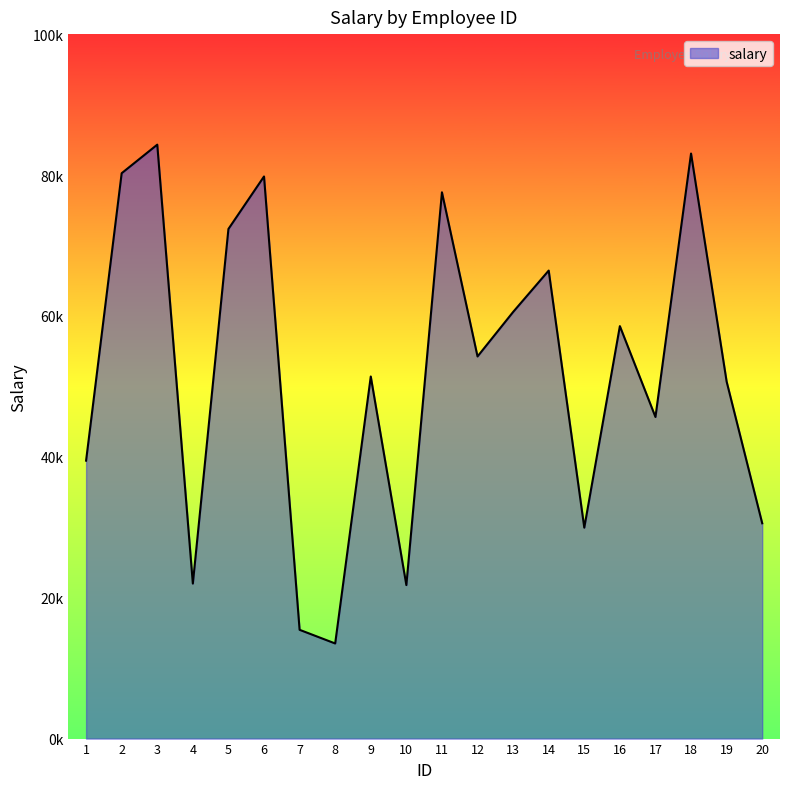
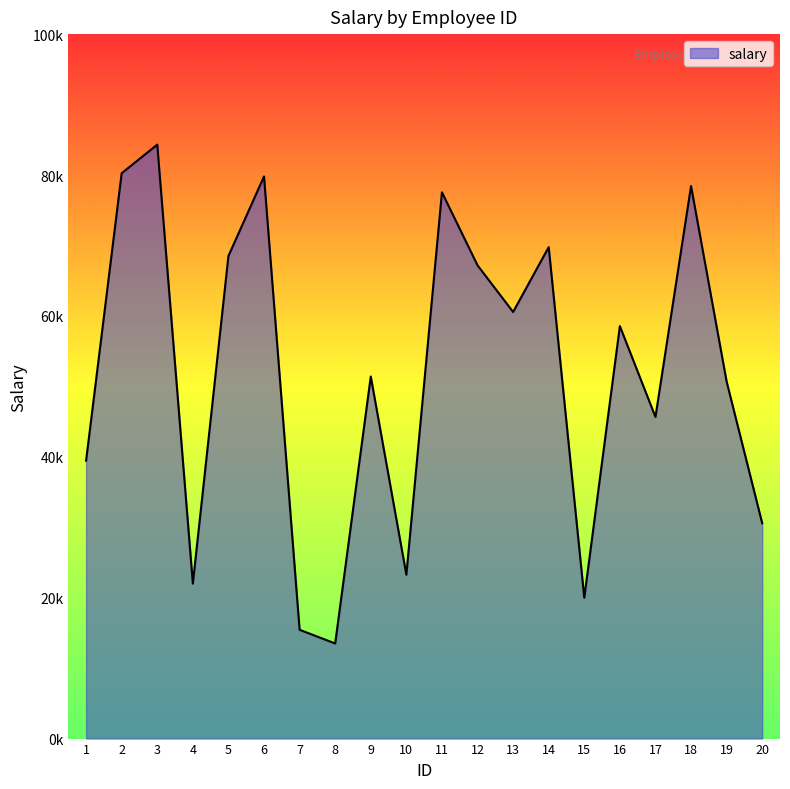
  {
    "1": 39000,
    "2": 80000,
    "3": 84000,
    "4": 22000,
-   "5": 72000,
+   "5": 69000,
    "6": 80000,
    "7": 15000,
    "8": 14000,
    "9": 51000,
-   "10": 22000,
+   "10": 23000,
    "11": 78000,
-   "12": 54000,
+   "12": 67000,
    "13": 61000,
-   "14": 66000,
-   "15": 30000,
+   "14": 70000,
+   "15": 20000,
    "16": 59000,
    "17": 46000,
-   "18": 83000,
+   "18": 78000,
    "19": 51000,
    "20": 31000
  }
